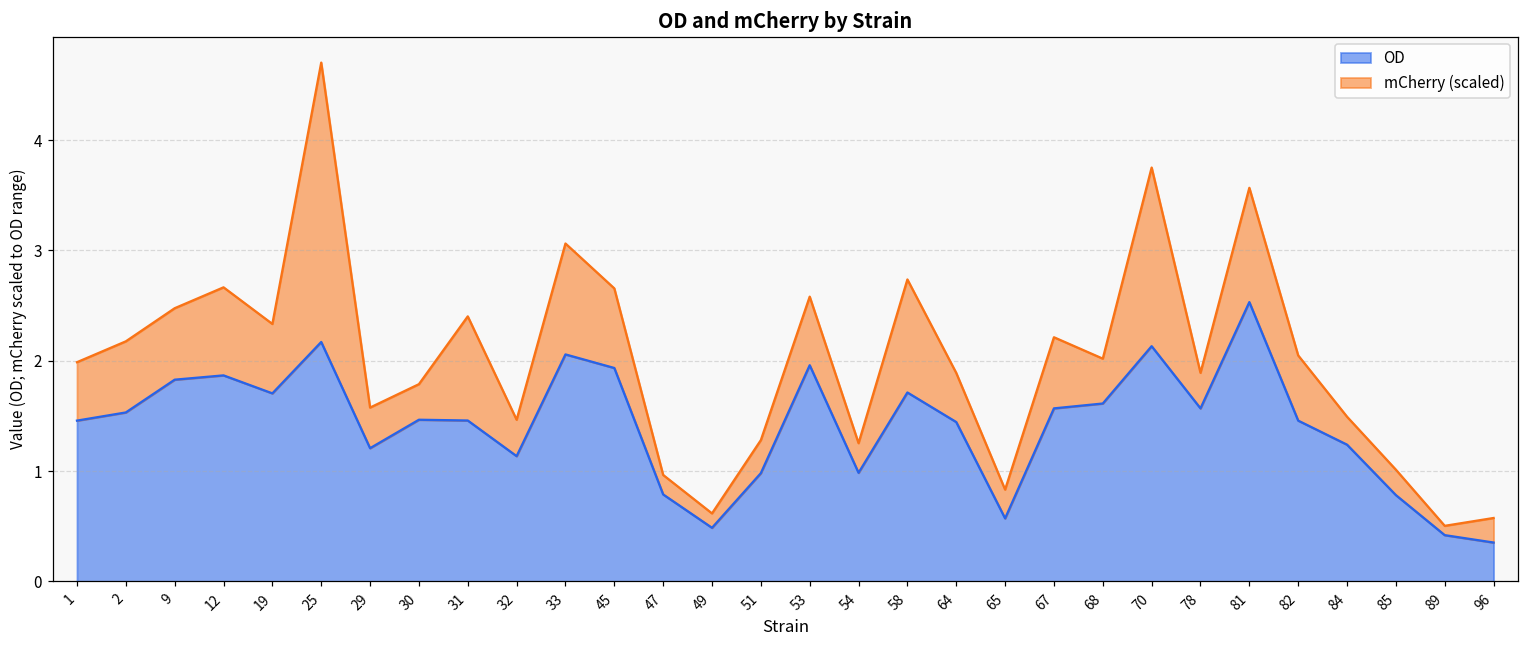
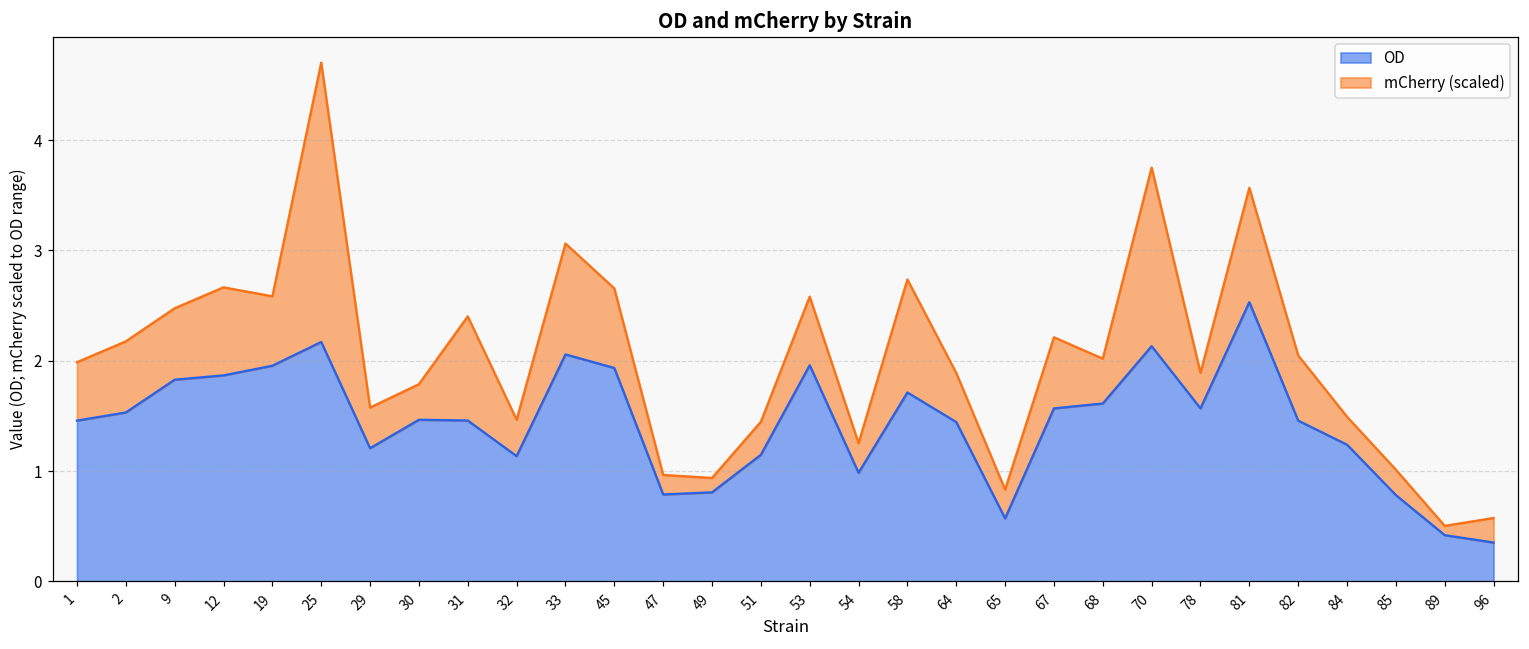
  {
    "OD": {
      "1": 1.46,
      "2": 1.53,
      "9": 1.83,
      "12": 1.87,
-     "19": 1.71,
+     "19": 1.96,
      "25": 2.17,
      "29": 1.21,
      "30": 1.47,
      "31": 1.46,
      "32": 1.14,
      "33": 2.06,
      "45": 1.93,
      "47": 0.79,
-     "49": 0.49,
-     "51": 0.98,
+     "49": 0.81,
+     "51": 1.15,
      "53": 1.96,
      "54": 0.98,
      "58": 1.71,
      "64": 1.44,
      "65": 0.57,
      "67": 1.57,
      "68": 1.61,
      "70": 2.13,
      "78": 1.57,
      "81": 2.53,
      "82": 1.46,
      "84": 1.24,
      "85": 0.78,
      "89": 0.42,
      "96": 0.35
    },
    "mCherry (scaled)": {
      "1": 0.53,
      "2": 0.64,
      "9": 0.65,
      "12": 0.80,
      "19": 0.63,
      "25": 2.53,
      "29": 0.37,
      "30": 0.32,
      "31": 0.94,
      "32": 0.33,
      "33": 1.01,
      "45": 0.72,
      "47": 0.18,
      "49": 0.13,
      "51": 0.30,
      "53": 0.62,
      "54": 0.27,
      "58": 1.02,
      "64": 0.45,
      "65": 0.26,
      "67": 0.64,
      "68": 0.41,
      "70": 1.62,
      "78": 0.32,
      "81": 1.04,
      "82": 0.59,
      "84": 0.25,
      "85": 0.23,
      "89": 0.08,
      "96": 0.22
    }
  }
